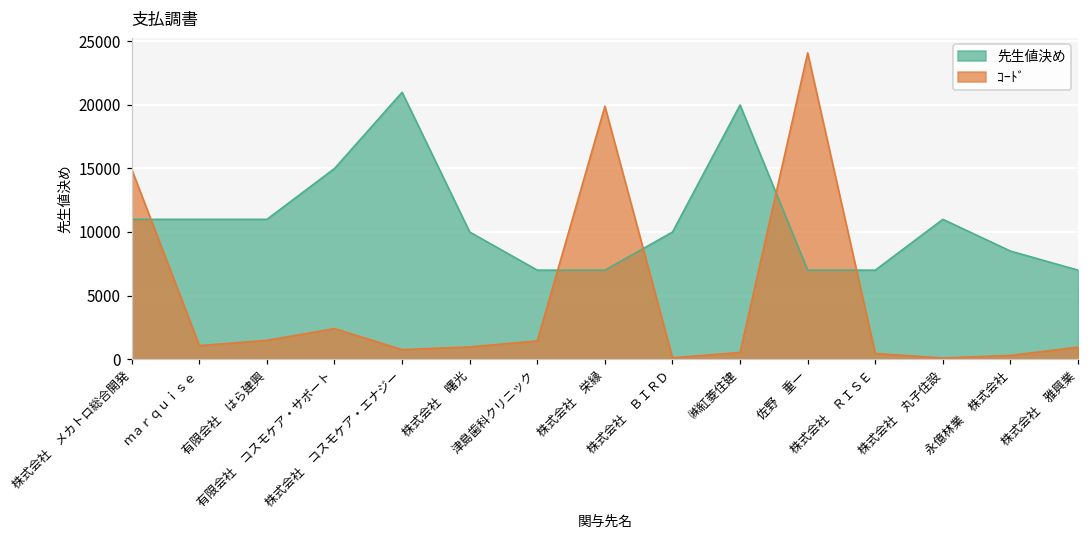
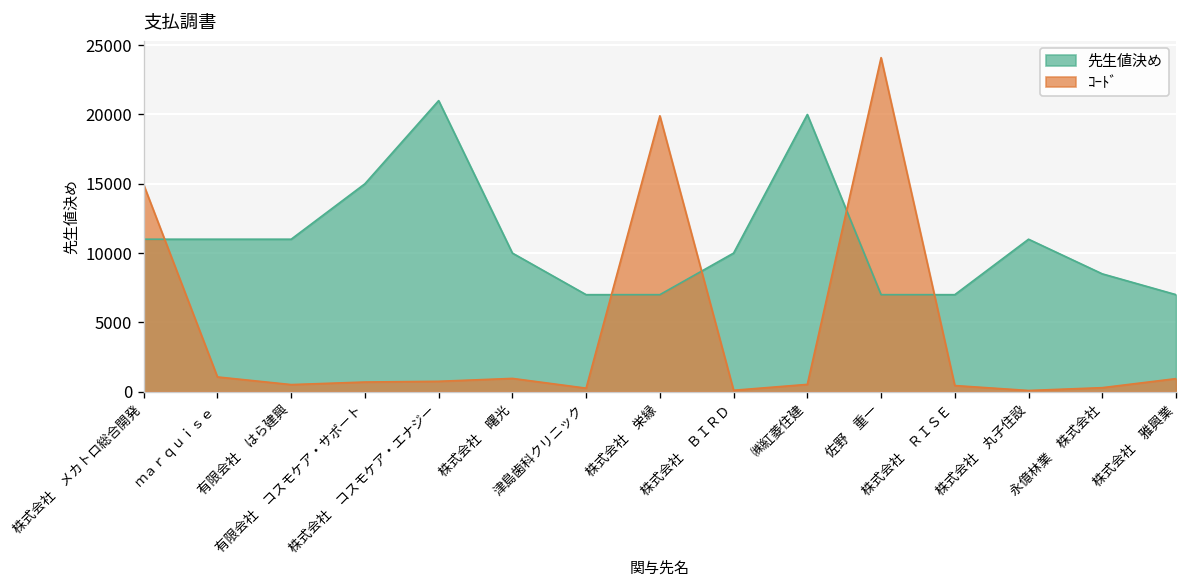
  {
    "先生値決め": {
      "株式会社 メカトロ総合開発": 11000,
      "ｍａｒｑｕｉｓｅ": 11000,
      "有限会社 はら建興": 11000,
      "有限会社 コスモケア・サポート": 15000,
      "株式会社 コスモケア・エナジー": 21000,
      "株式会社 曙光": 10000,
      "津島歯科クリニック": 7000,
      "株式会社 栄縁": 7000,
      "株式会社 ＢＩＲＤ": 10000,
      "㈱紅菱住建": 20000,
      "佐野 重一": 7000,
      "株式会社 ＲＩＳＥ": 7000,
      "株式会社 丸子住設": 11000,
      "永億林業 株式会社": 8500,
      "株式会社 雅興業": 7000
    },
    "ｺｰﾄﾞ": {
      "株式会社 メカトロ総合開発": 14900,
      "ｍａｒｑｕｉｓｅ": 1100,
-     "有限会社 はら建興": 1500,
-     "有限会社 コスモケア・サポート": 2400,
+     "有限会社 はら建興": 500,
+     "有限会社 コスモケア・サポート": 700,
      "株式会社 コスモケア・エナジー": 700,
      "株式会社 曙光": 1000,
-     "津島歯科クリニック": 1400,
+     "津島歯科クリニック": 300,
      "株式会社 栄縁": 19900,
      "株式会社 ＢＩＲＤ": 100,
      "㈱紅菱住建": 500,
      "佐野 重一": 24100,
      "株式会社 ＲＩＳＥ": 400,
      "株式会社 丸子住設": 100,
      "永億林業 株式会社": 300,
      "株式会社 雅興業": 900
    }
  }
